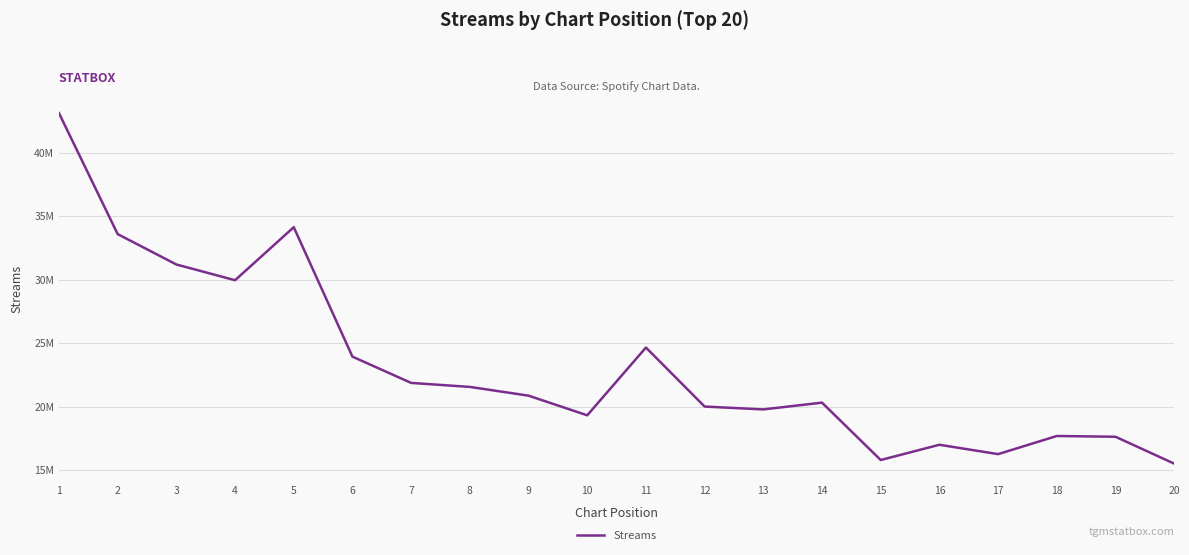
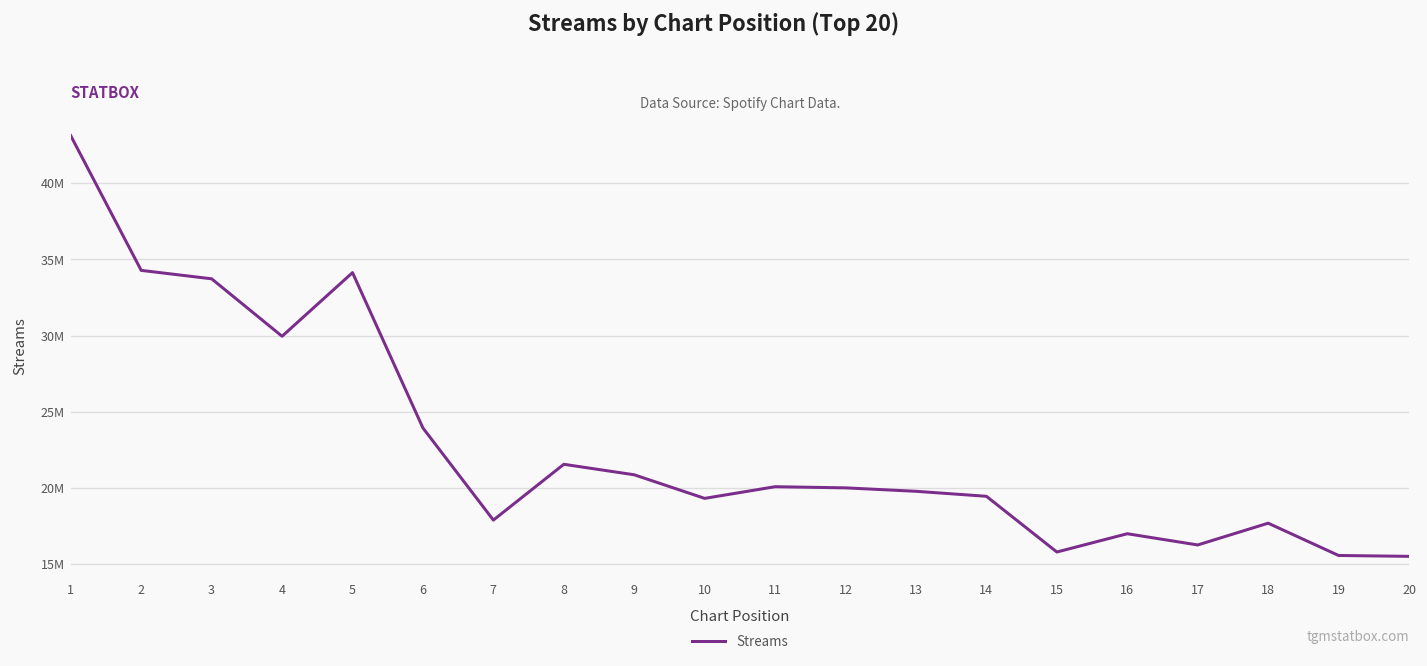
  {
    "1": 43100000,
-   "2": 33600000,
-   "3": 31200000,
+   "2": 34300000,
+   "3": 33700000,
    "4": 30000000,
    "5": 34100000,
    "6": 23900000,
-   "7": 21900000,
+   "7": 17900000,
    "8": 21600000,
    "9": 20900000,
    "10": 19300000,
-   "11": 24700000,
+   "11": 20100000,
    "12": 20000000,
    "13": 19800000,
-   "14": 20300000,
+   "14": 19500000,
    "15": 15800000,
    "16": 17000000,
    "17": 16300000,
    "18": 17700000,
-   "19": 17600000,
+   "19": 15600000,
    "20": 15500000
  }
